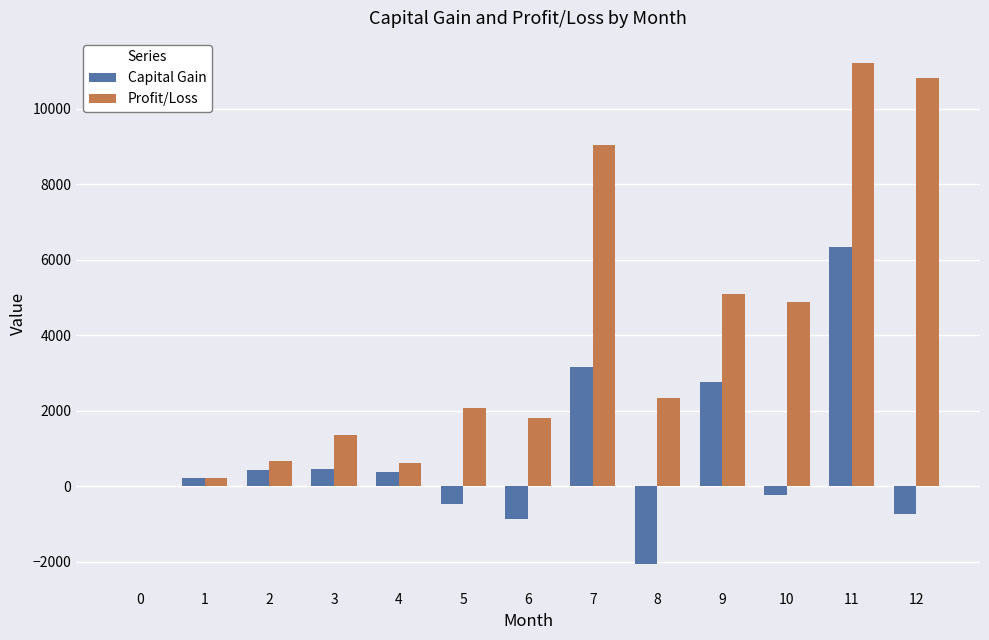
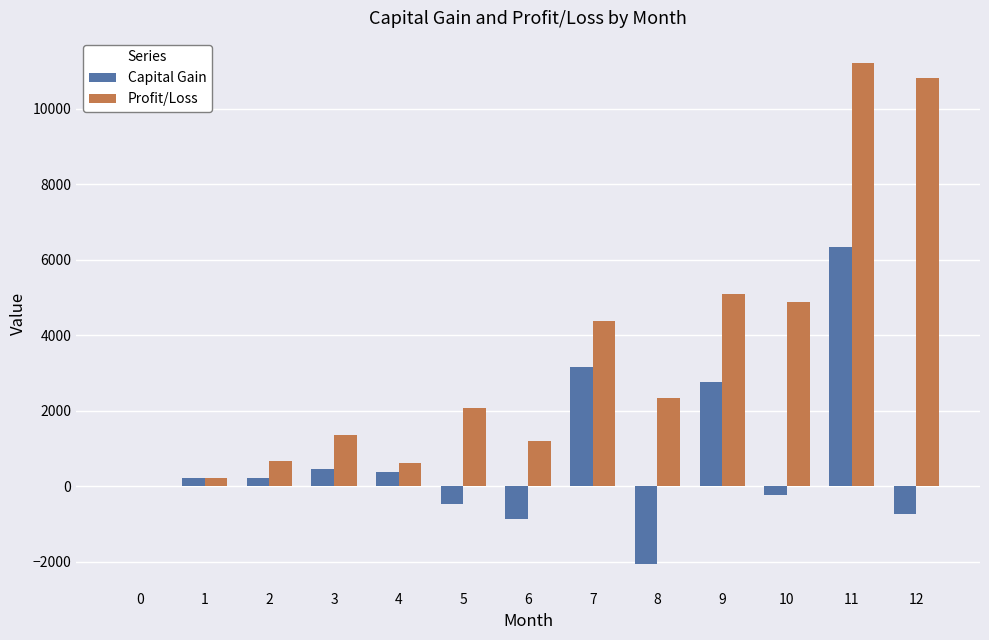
  {
    "Capital Gain": {
      "0": 0,
      "1": 200,
-     "2": 400,
+     "2": 200,
      "3": 500,
      "4": 400,
      "5": -500,
      "6": -900,
      "7": 3200,
      "8": -2000,
      "9": 2800,
      "10": -200,
      "11": 6300,
      "12": -700
    },
    "Profit/Loss": {
      "0": 0,
      "1": 200,
      "2": 700,
      "3": 1400,
      "4": 600,
      "5": 2100,
-     "6": 1800,
-     "7": 9000,
+     "6": 1200,
+     "7": 4400,
      "8": 2300,
      "9": 5100,
      "10": 4900,
      "11": 11200,
      "12": 10800
    }
  }
